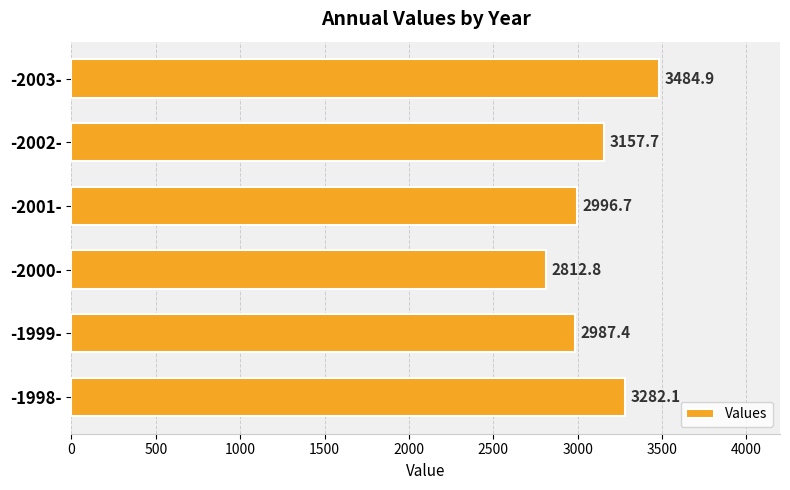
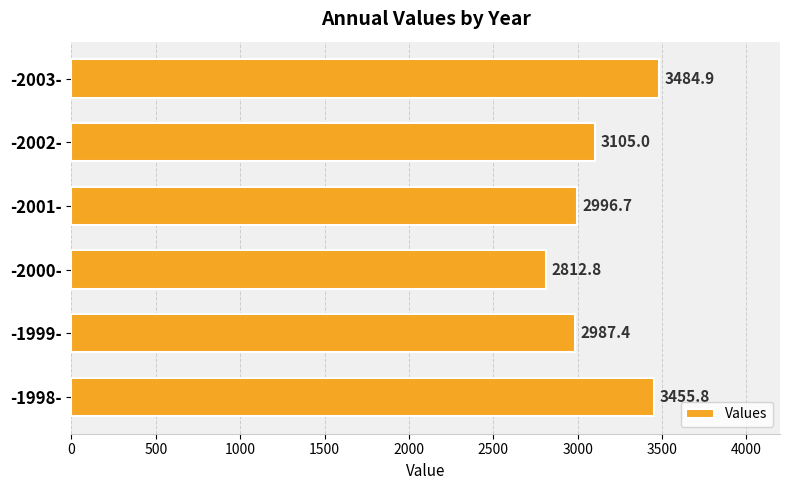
  {
    "-2003-": 3484.9,
-   "-2002-": 3157.7,
+   "-2002-": 3105.0,
    "-2001-": 2996.7,
    "-2000-": 2812.8,
    "-1999-": 2987.4,
-   "-1998-": 3282.1
+   "-1998-": 3455.8
  }
